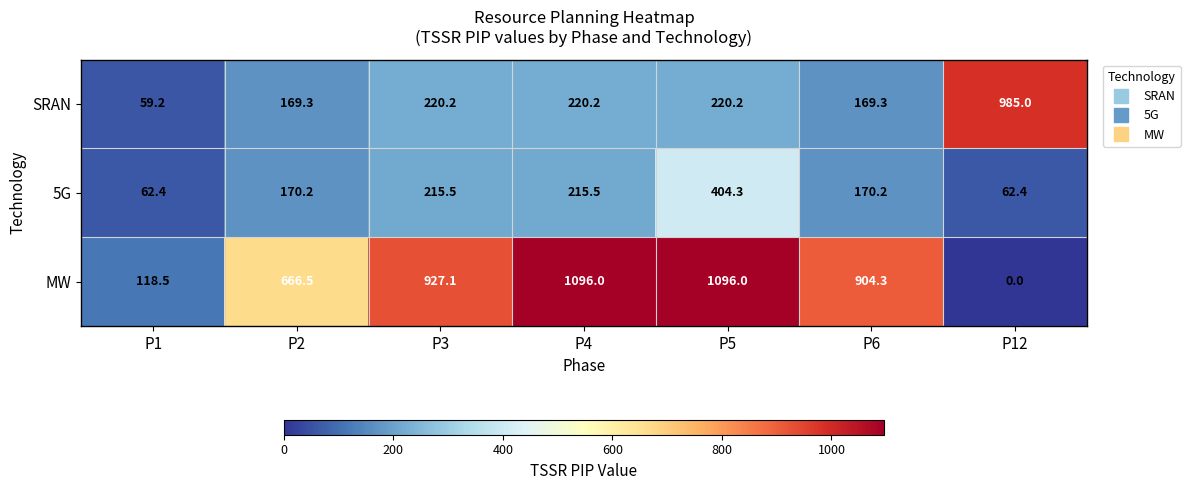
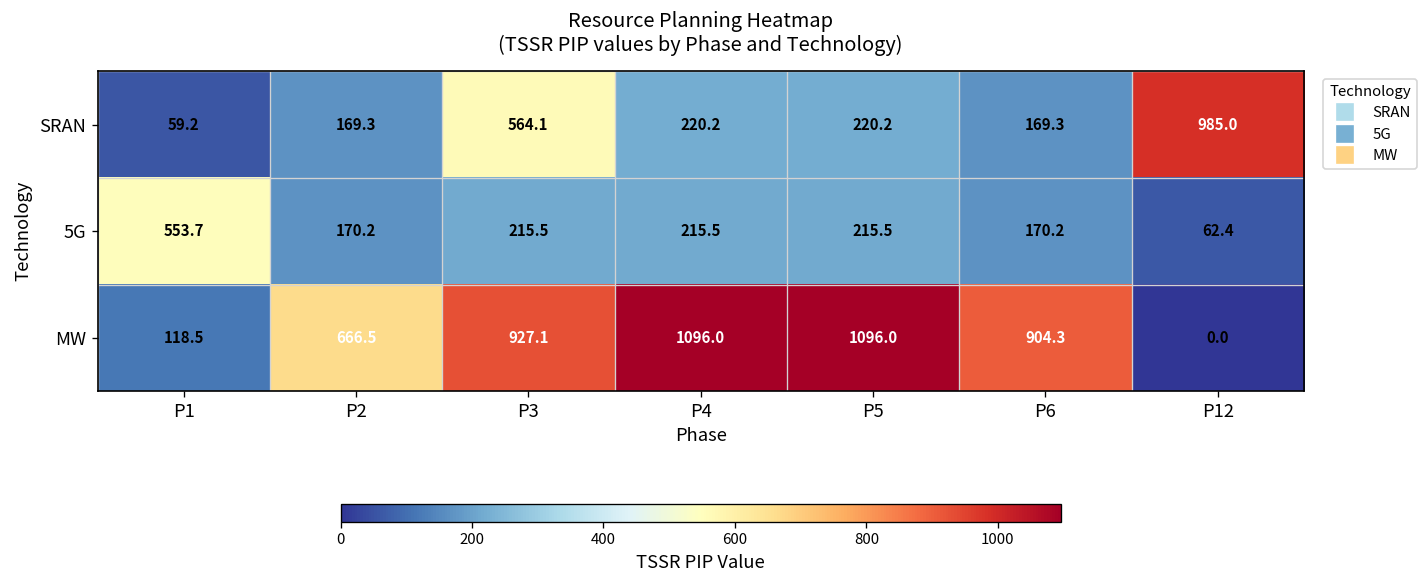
  {
    "SRAN": {
      "P1": 59.2,
      "P2": 169.3,
-     "P3": 220.2,
+     "P3": 564.1,
      "P4": 220.2,
      "P5": 220.2,
      "P6": 169.3,
      "P12": 985.0
    },
    "5G": {
-     "P1": 62.4,
+     "P1": 553.7,
      "P2": 170.2,
      "P3": 215.5,
      "P4": 215.5,
-     "P5": 404.3,
+     "P5": 215.5,
      "P6": 170.2,
      "P12": 62.4
    },
    "MW": {
      "P1": 118.5,
      "P2": 666.5,
      "P3": 927.1,
      "P4": 1096.0,
      "P5": 1096.0,
      "P6": 904.3,
      "P12": 0.0
    }
  }
